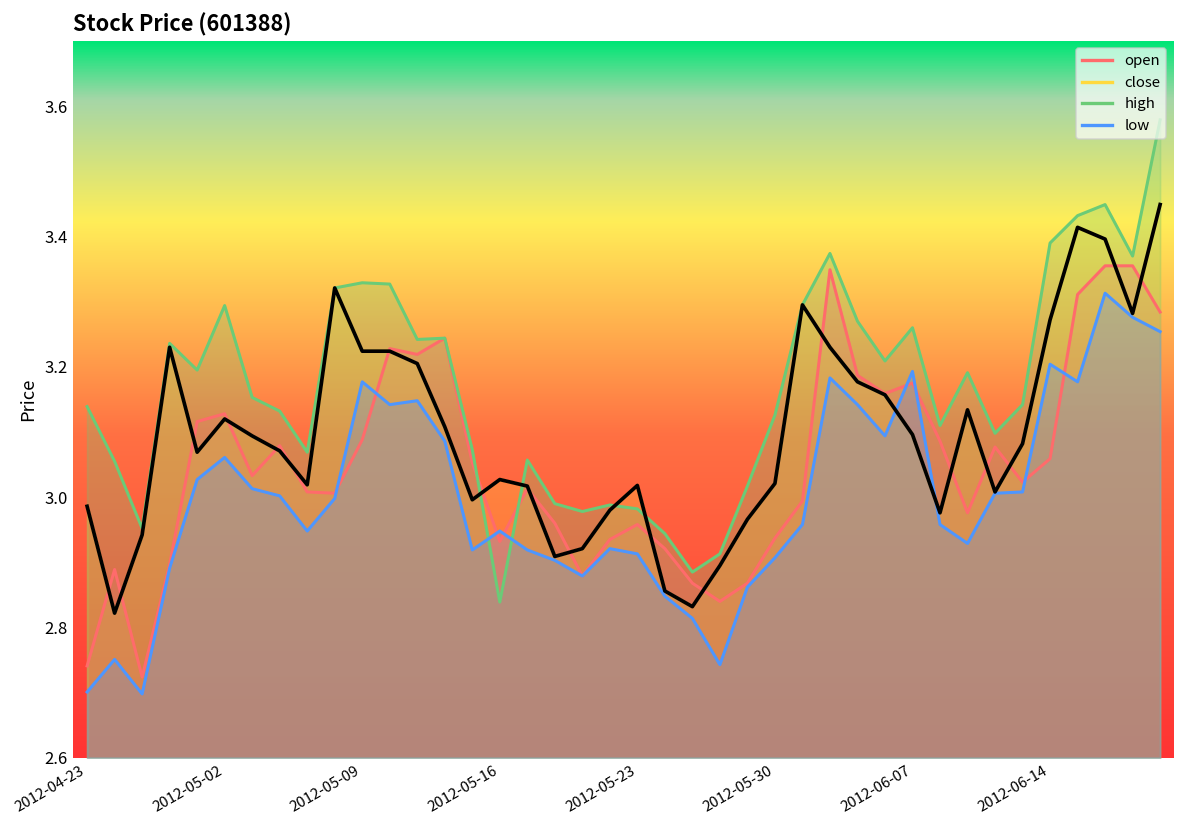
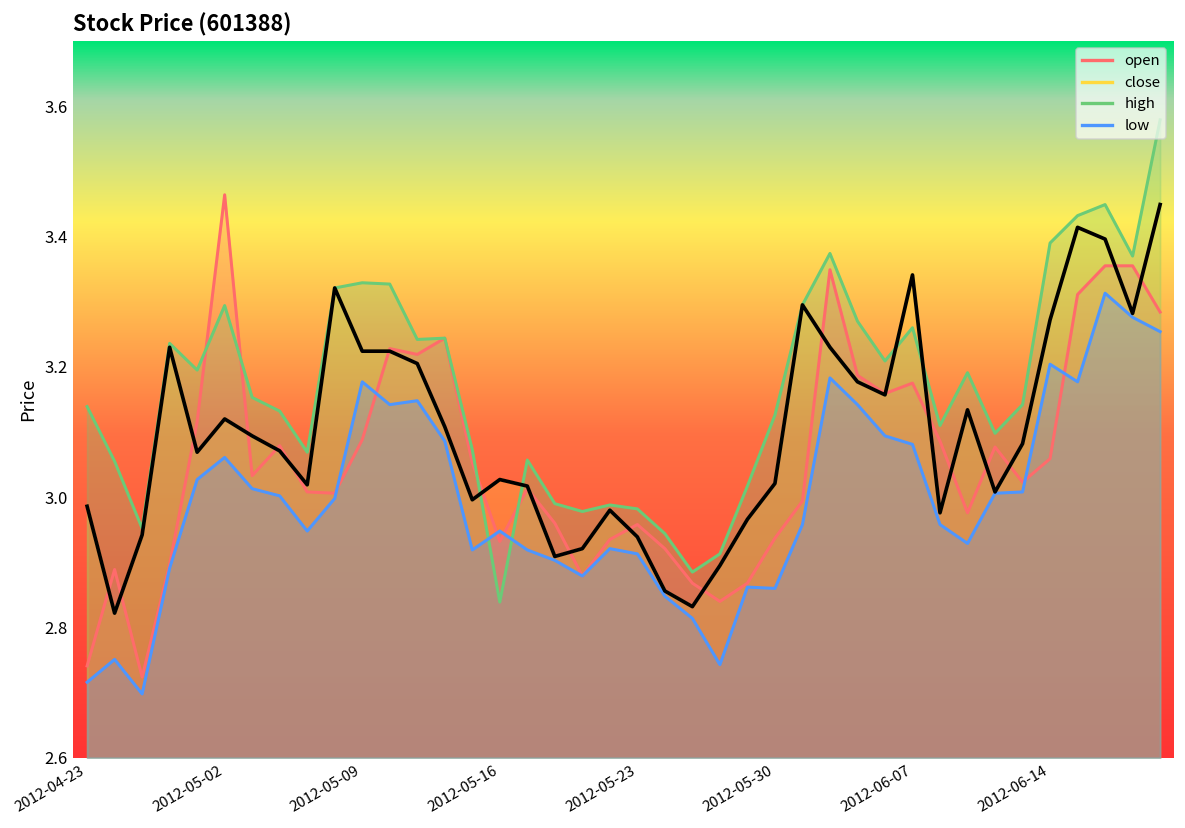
  {
    "open": {
      "2012-04-23": 2.74,
-     "2012-05-02": 3.13,
+     "2012-05-02": 3.46,
      "2012-05-09": 3.09,
      "2012-05-16": 2.93,
      "2012-05-23": 2.96,
      "2012-05-30": 2.94,
      "2012-06-07": 3.18,
      "2012-06-14": 3.06
    },
    "close": {
      "2012-04-23": 2.99,
      "2012-05-02": 3.12,
      "2012-05-09": 3.22,
      "2012-05-16": 3.03,
-     "2012-05-23": 3.02,
+     "2012-05-23": 2.94,
      "2012-05-30": 3.02,
-     "2012-06-07": 3.10,
+     "2012-06-07": 3.34,
      "2012-06-14": 3.27
    },
    "high": {
      "2012-04-23": 3.14,
      "2012-05-02": 3.29,
      "2012-05-09": 3.33,
      "2012-05-16": 2.84,
      "2012-05-23": 2.98,
      "2012-05-30": 3.13,
      "2012-06-07": 3.26,
      "2012-06-14": 3.39
    },
    "low": {
-     "2012-04-23": 2.70,
+     "2012-04-23": 2.72,
      "2012-05-02": 3.06,
      "2012-05-09": 3.18,
      "2012-05-16": 2.95,
      "2012-05-23": 2.91,
-     "2012-05-30": 2.91,
-     "2012-06-07": 3.19,
+     "2012-05-30": 2.86,
+     "2012-06-07": 3.08,
      "2012-06-14": 3.20
    }
  }
